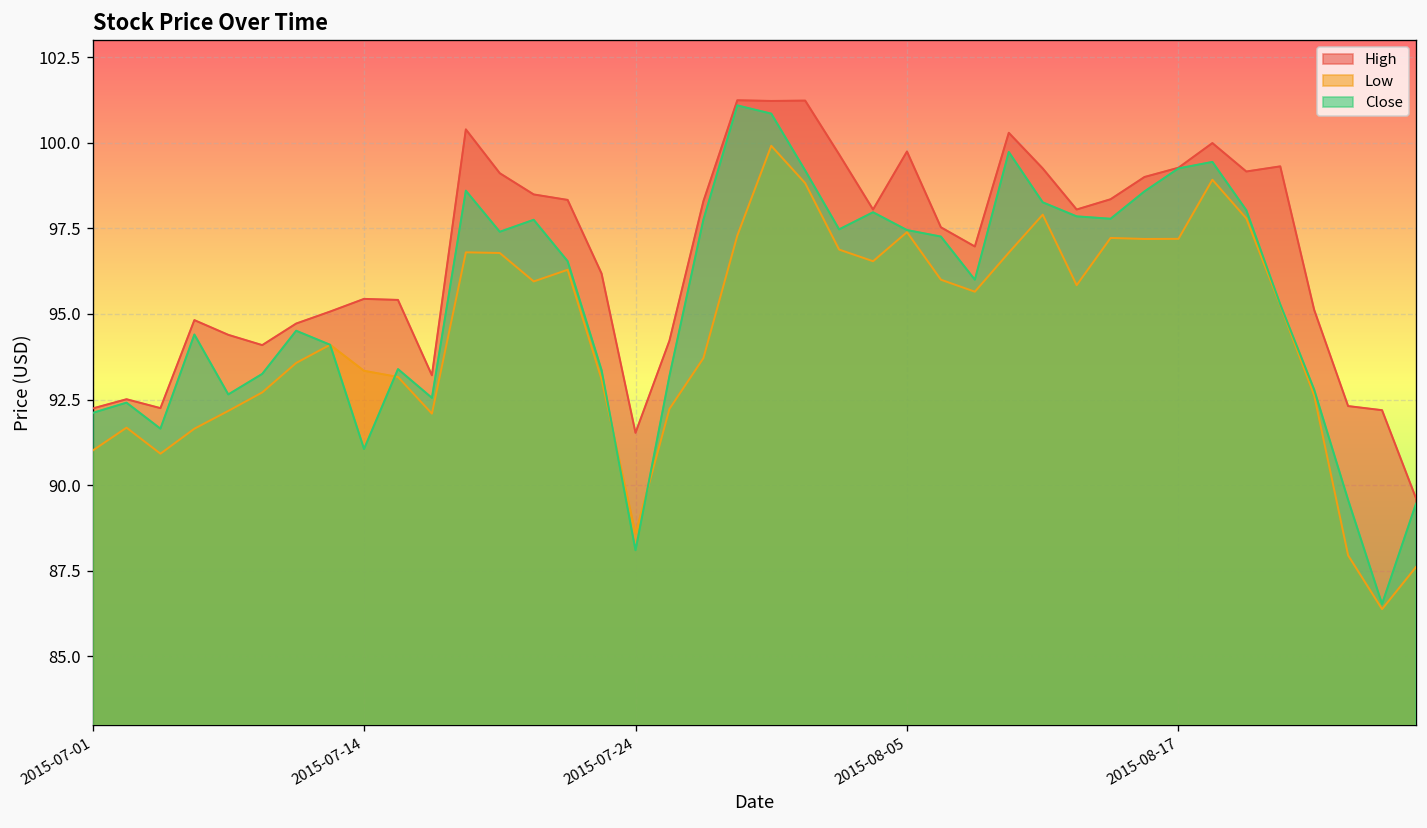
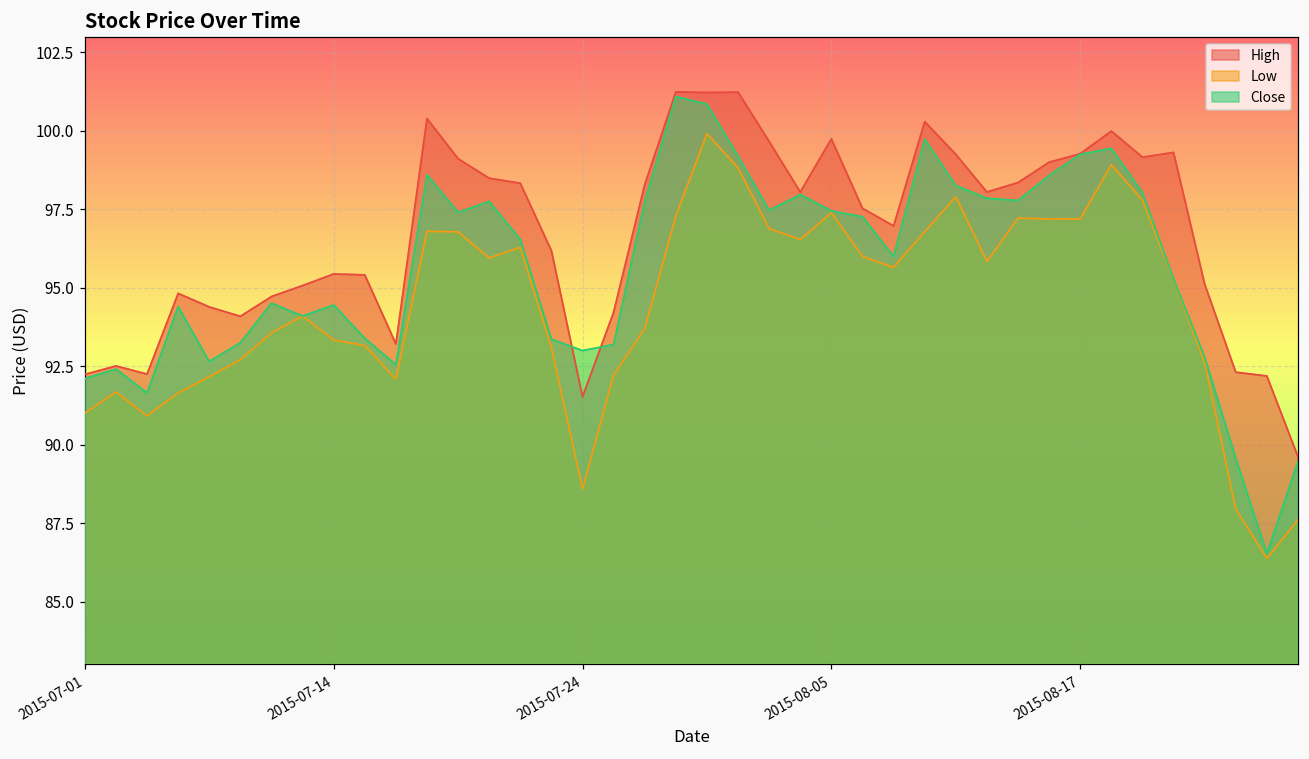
  {
    "High": {
      "2015-07-01": 92.2,
      "2015-07-14": 95.4,
      "2015-07-24": 91.5,
      "2015-08-05": 99.7
    },
    "Low": {
      "2015-07-01": 91.0,
      "2015-07-14": 93.3,
      "2015-07-24": 88.6,
      "2015-08-17": 97.2
    },
    "Close": {
      "2015-07-01": 92.1,
-     "2015-07-14": 91.1,
-     "2015-07-24": 88.1
+     "2015-07-14": 94.4,
+     "2015-07-24": 93.0
    }
  }
